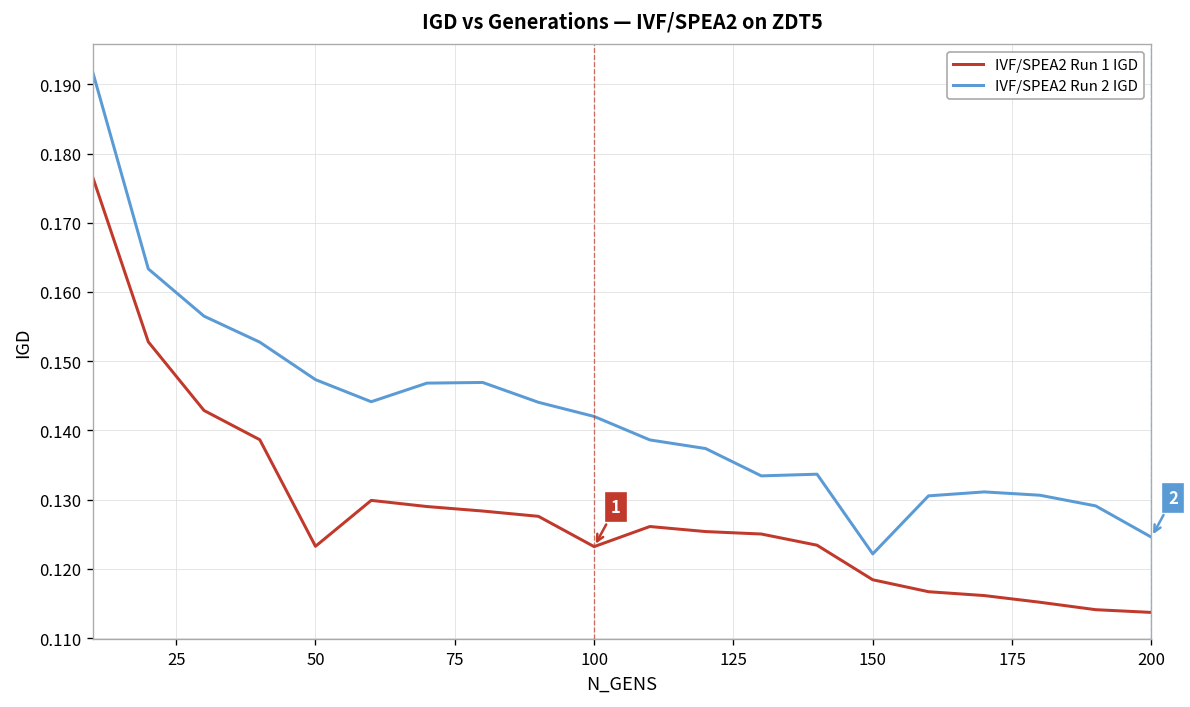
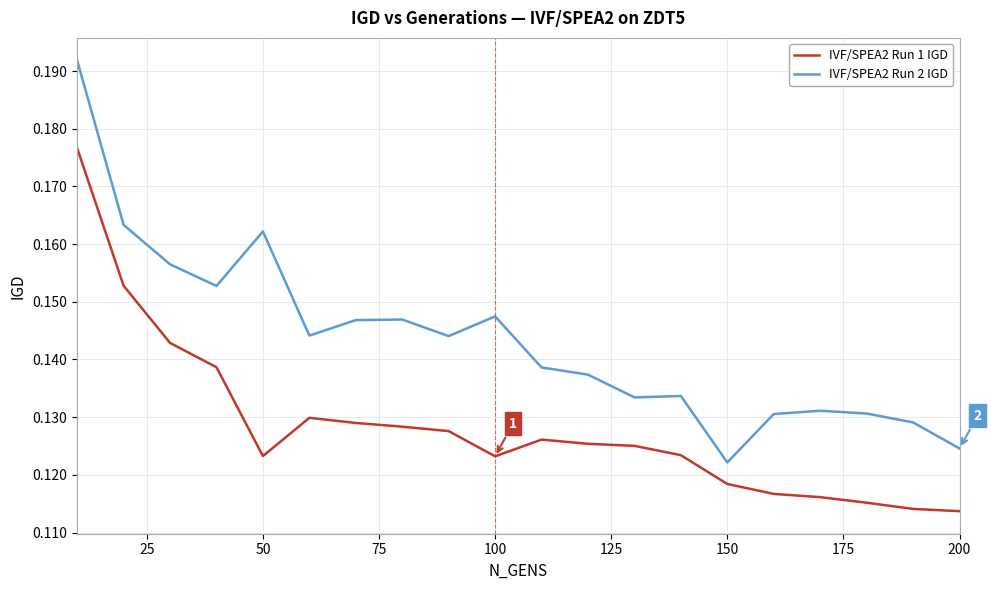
  {
    "IVF/SPEA2 Run 1 IGD": {
      "50": 0.123,
      "150": 0.118,
      "200": 0.114
    },
    "IVF/SPEA2 Run 2 IGD": {
-     "50": 0.147,
-     "100": 0.142,
+     "50": 0.162,
+     "100": 0.147,
      "150": 0.122,
      "200": 0.125
    }
  }
